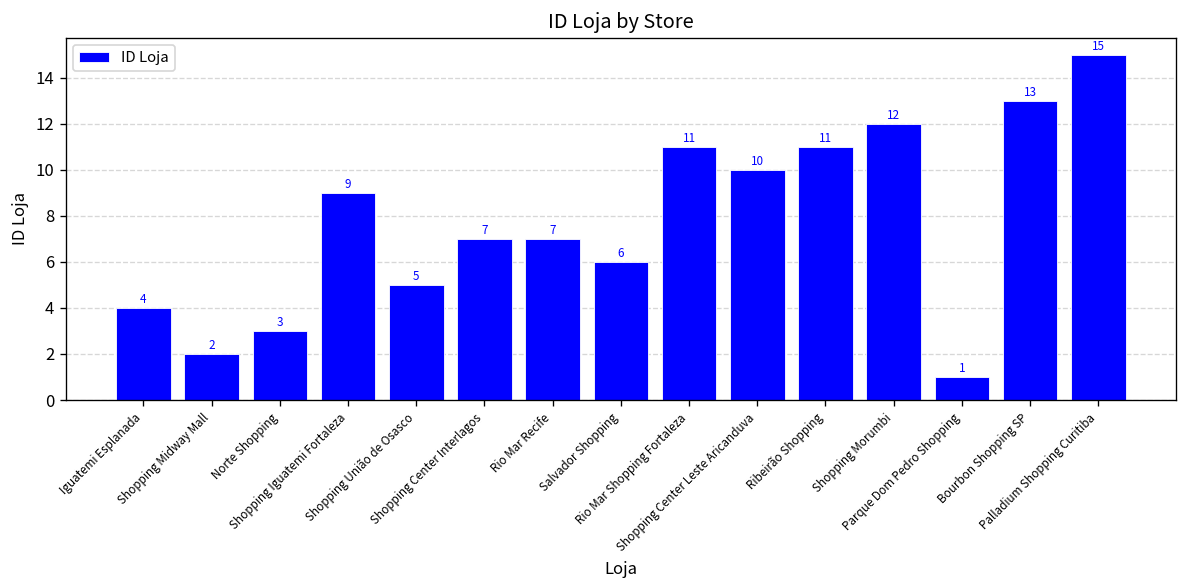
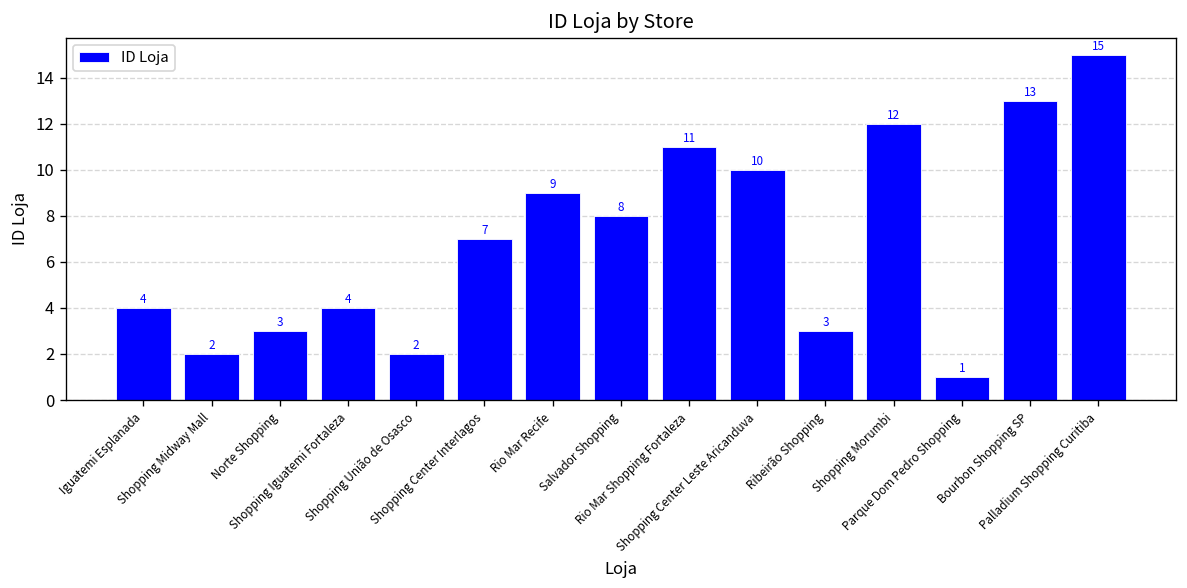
  {
    "Iguatemi Esplanada": 4,
    "Shopping Midway Mall": 2,
    "Norte Shopping": 3,
-   "Shopping Iguatemi Fortaleza": 9,
-   "Shopping União de Osasco": 5,
+   "Shopping Iguatemi Fortaleza": 4,
+   "Shopping União de Osasco": 2,
    "Shopping Center Interlagos": 7,
-   "Rio Mar Recife": 7,
-   "Salvador Shopping": 6,
+   "Rio Mar Recife": 9,
+   "Salvador Shopping": 8,
    "Rio Mar Shopping Fortaleza": 11,
    "Shopping Center Leste Aricanduva": 10,
-   "Ribeirão Shopping": 11,
+   "Ribeirão Shopping": 3,
    "Shopping Morumbi": 12,
    "Parque Dom Pedro Shopping": 1,
    "Bourbon Shopping SP": 13,
    "Palladium Shopping Curitiba": 15
  }
